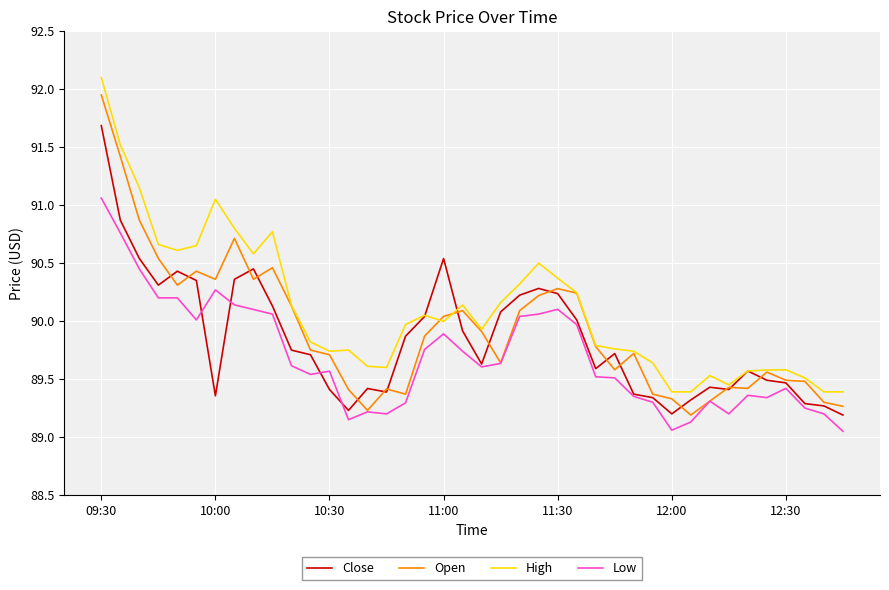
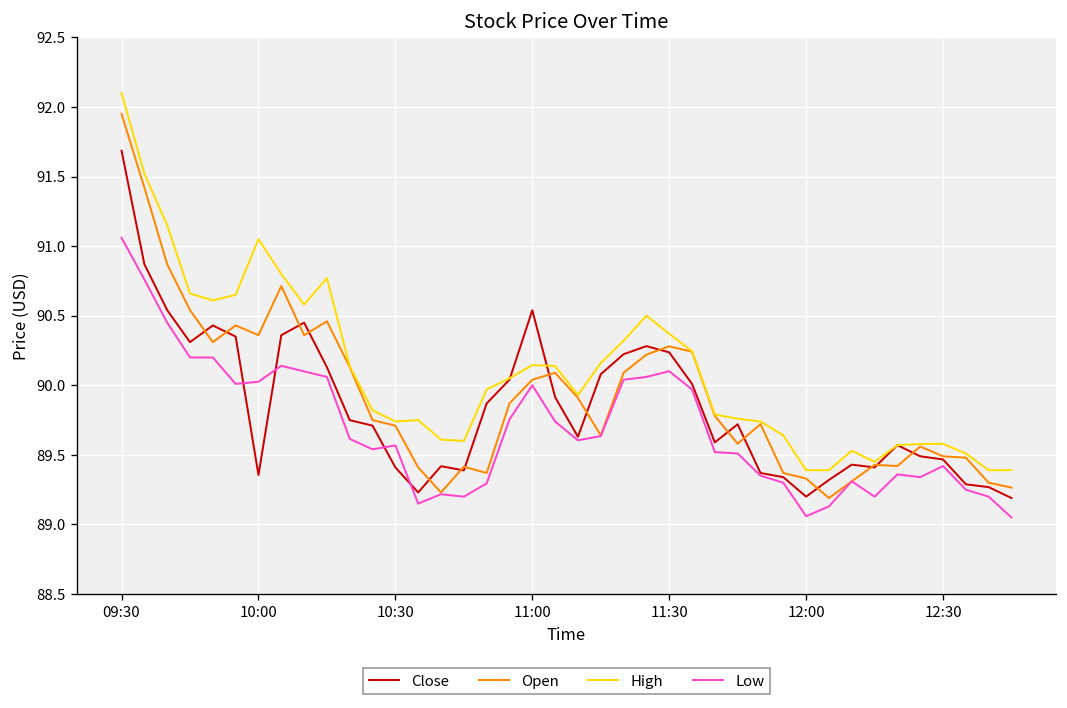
  {
    "Close": {
      "09:30": 91.69,
      "10:00": 89.36,
      "10:30": 89.41,
      "11:00": 90.54,
      "11:30": 90.24,
      "12:00": 89.20,
      "12:30": 89.47
    },
    "Open": {
      "09:30": 91.95,
      "10:00": 90.36,
      "10:30": 89.71,
      "11:00": 90.04,
      "11:30": 90.28,
      "12:00": 89.33,
      "12:30": 89.49
    },
    "High": {
      "09:30": 92.10,
      "10:00": 91.05,
      "10:30": 89.74,
-     "11:00": 90.00,
+     "11:00": 90.14,
      "11:30": 90.37,
      "12:00": 89.39,
      "12:30": 89.58
    },
    "Low": {
      "09:30": 91.06,
-     "10:00": 90.27,
+     "10:00": 90.03,
      "10:30": 89.57,
-     "11:00": 89.89,
+     "11:00": 90.00,
      "11:30": 90.10,
      "12:00": 89.06,
      "12:30": 89.42
    }
  }
